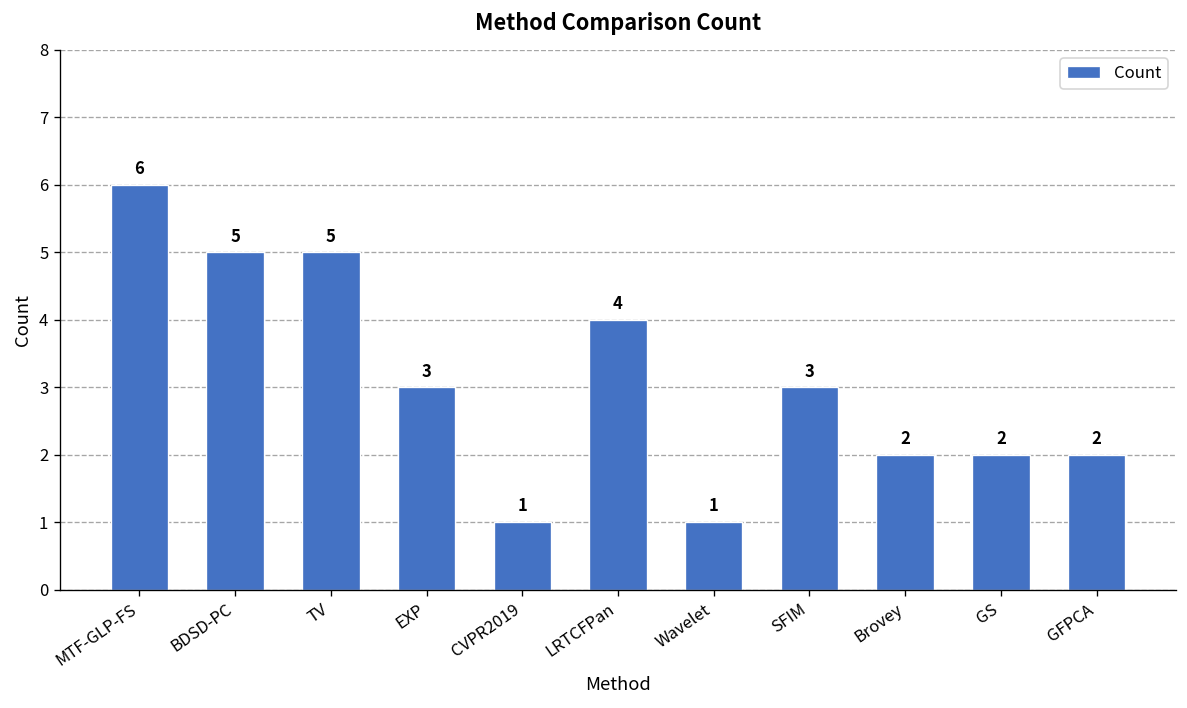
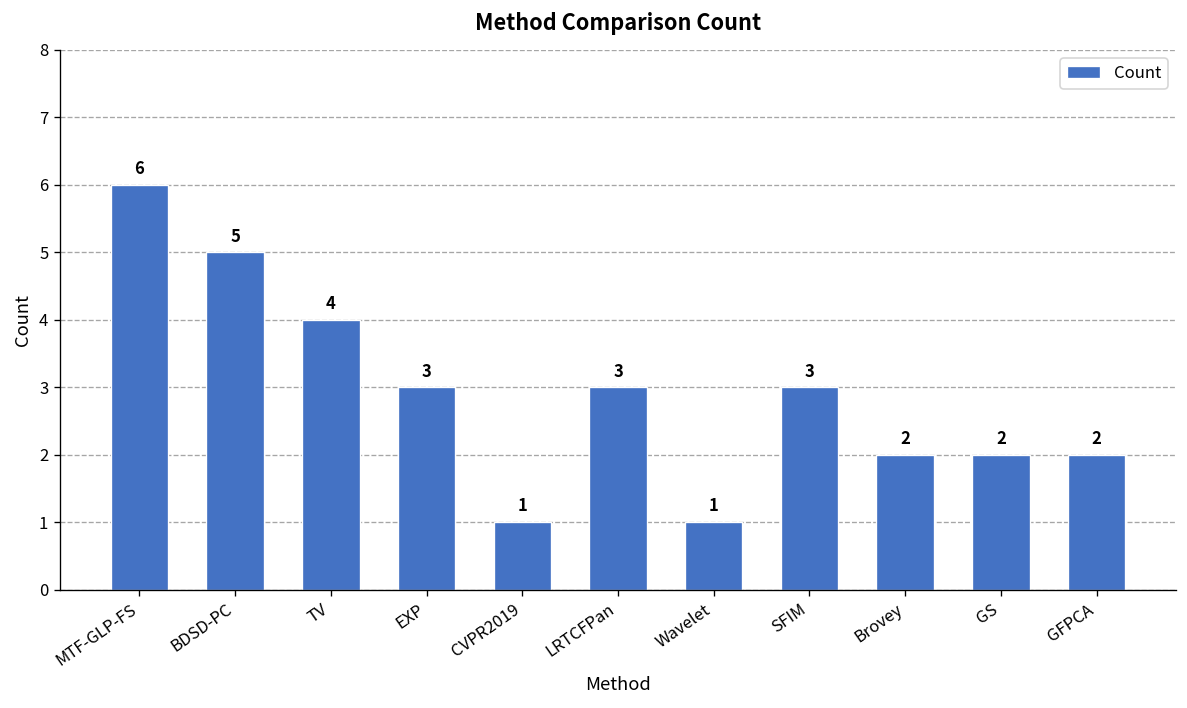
  {
    "MTF-GLP-FS": 6,
    "BDSD-PC": 5,
-   "TV": 5,
+   "TV": 4,
    "EXP": 3,
    "CVPR2019": 1,
-   "LRTCFPan": 4,
+   "LRTCFPan": 3,
    "Wavelet": 1,
    "SFIM": 3,
    "Brovey": 2,
    "GS": 2,
    "GFPCA": 2
  }
